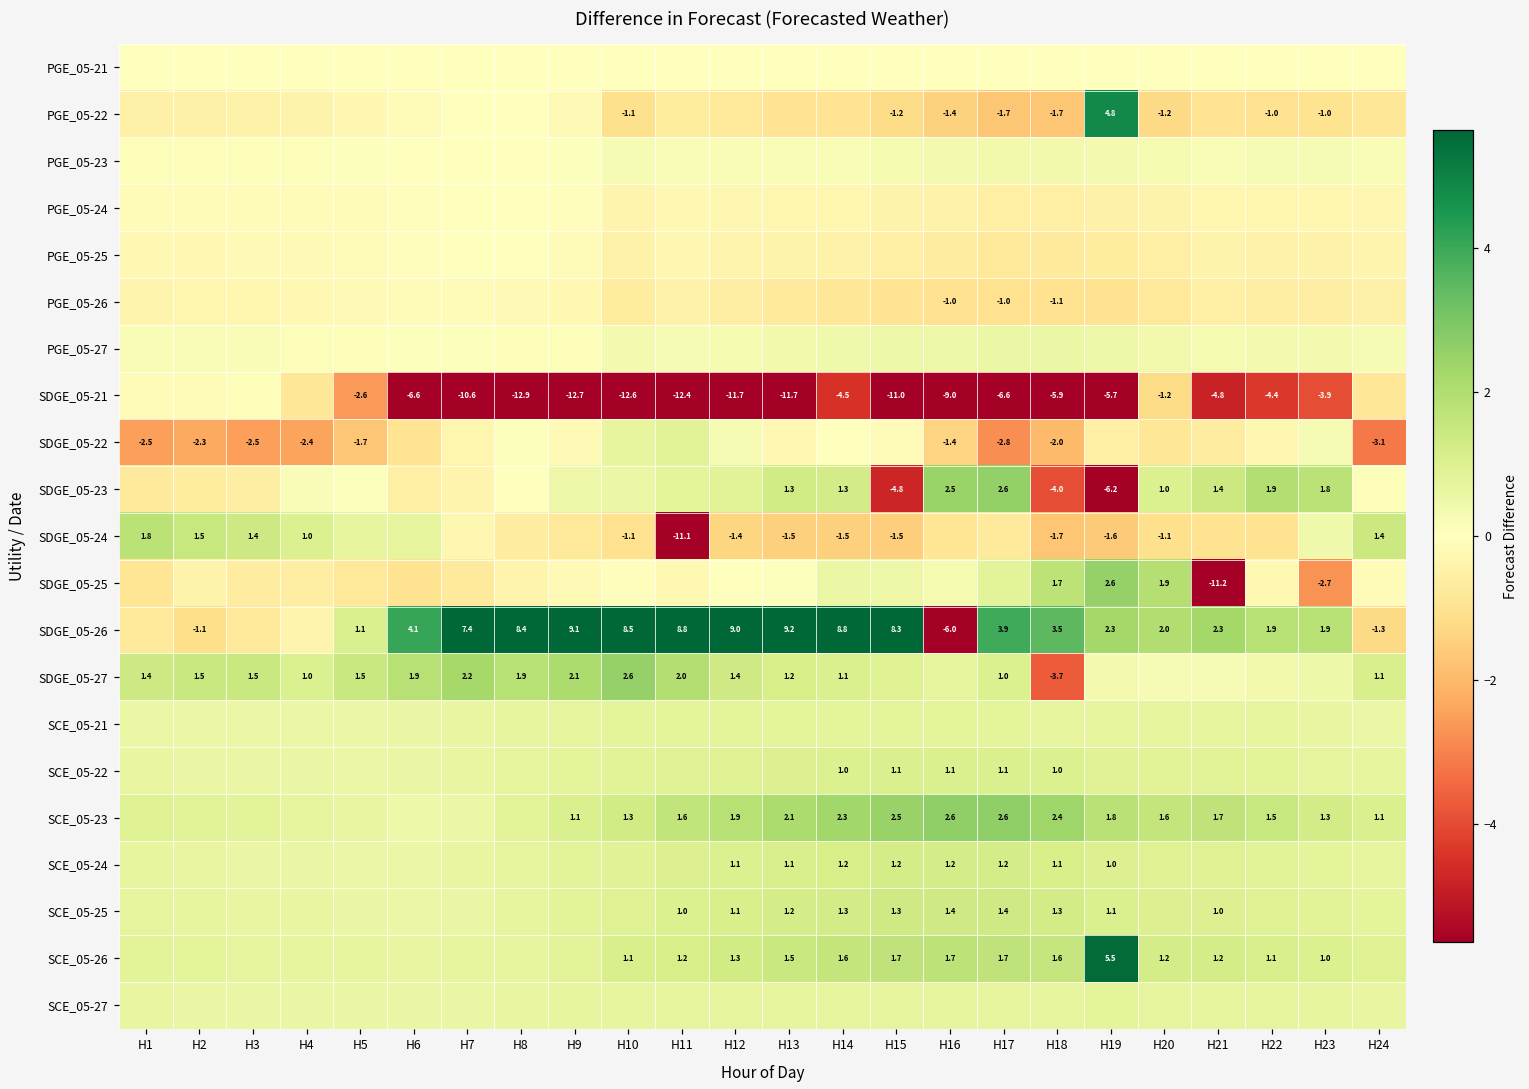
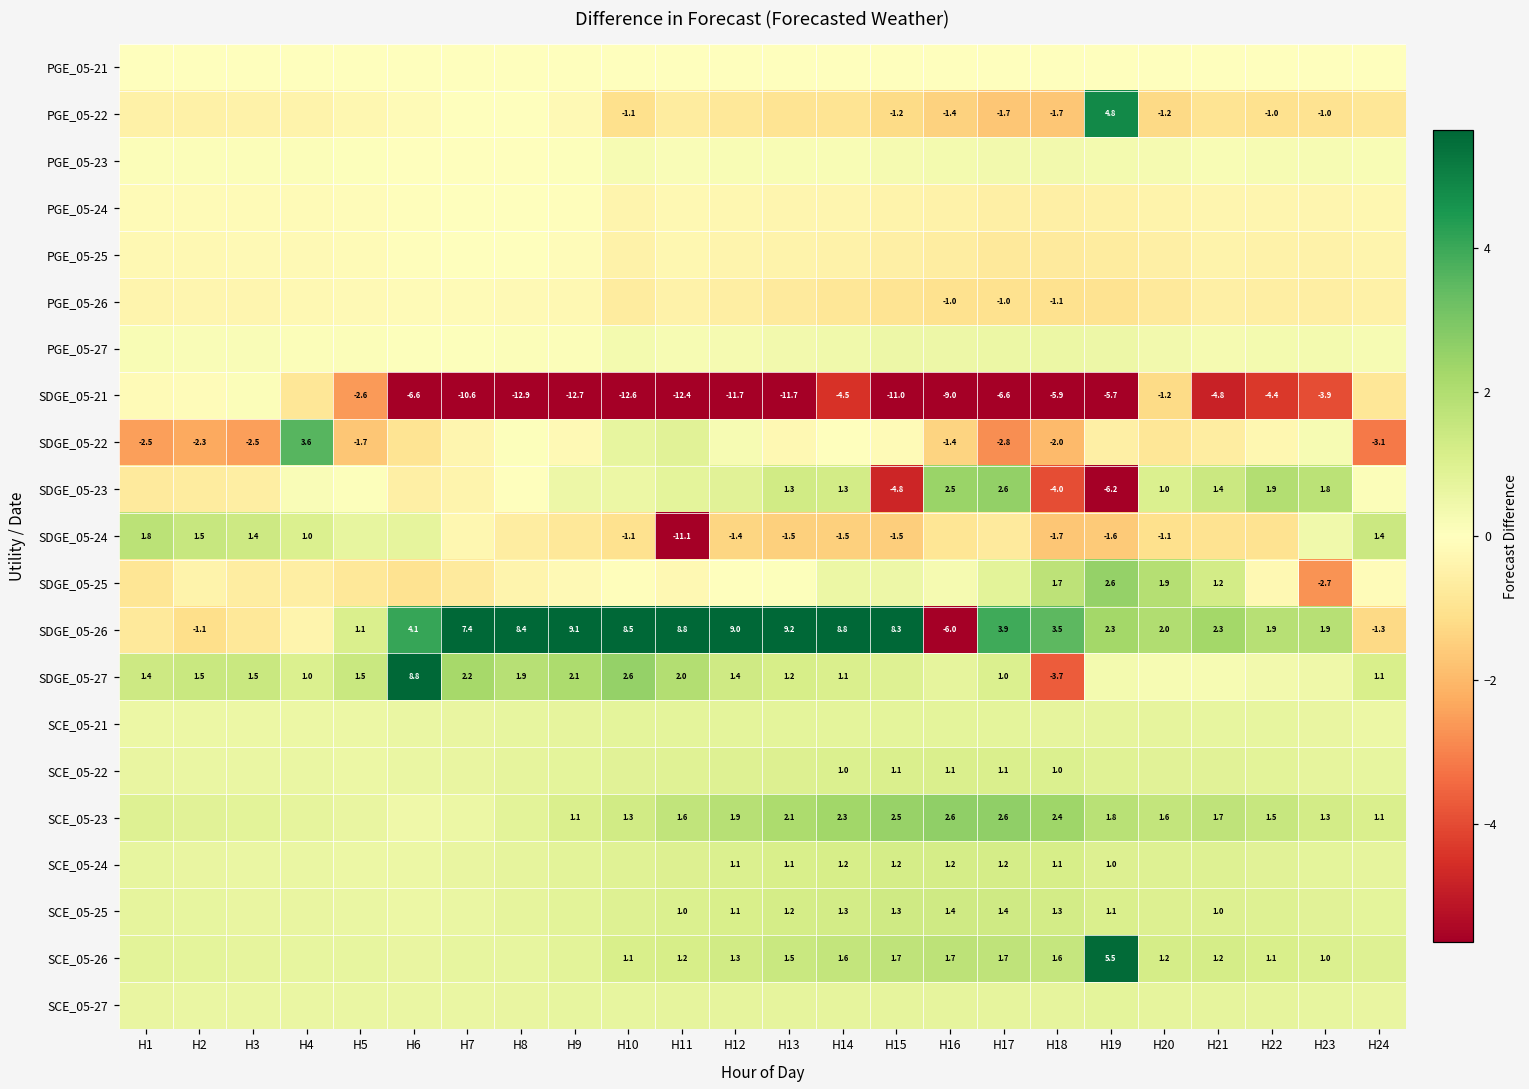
  {
    "PGE_05-22": {
      "H10": -1.1,
      "H15": -1.2,
      "H16": -1.4,
      "H17": -1.7,
      "H18": -1.7,
      "H19": 4.8,
      "H20": -1.2,
      "H22": -1.0,
      "H23": -1.0
    },
    "PGE_05-26": {
      "H16": -1.0,
      "H17": -1.0,
      "H18": -1.1
    },
    "SDGE_05-21": {
      "H5": -2.6,
      "H6": -6.6,
      "H7": -10.6,
      "H8": -12.9,
      "H9": -12.7,
      "H10": -12.6,
      "H11": -12.4,
      "H12": -11.7,
      "H13": -11.7,
      "H14": -4.5,
      "H15": -11.0,
      "H16": -9.0,
      "H17": -6.6,
      "H18": -5.9,
      "H19": -5.7,
      "H20": -1.2,
      "H21": -4.8,
      "H22": -4.4,
      "H23": -3.9
    },
    "SDGE_05-22": {
      "H1": -2.5,
      "H2": -2.3,
      "H3": -2.5,
-     "H4": -2.4,
+     "H4": 3.6,
      "H5": -1.7,
      "H16": -1.4,
      "H17": -2.8,
      "H18": -2.0,
      "H24": -3.1
    },
    "SDGE_05-23": {
      "H13": 1.3,
      "H14": 1.3,
      "H15": -4.8,
      "H16": 2.5,
      "H17": 2.6,
      "H18": -4.0,
      "H19": -6.2,
      "H20": 1.0,
      "H21": 1.4,
      "H22": 1.9,
      "H23": 1.8
    },
    "SDGE_05-24": {
      "H1": 1.8,
      "H2": 1.5,
      "H3": 1.4,
      "H4": 1.0,
      "H10": -1.1,
      "H11": -11.1,
      "H12": -1.4,
      "H13": -1.5,
      "H14": -1.5,
      "H15": -1.5,
      "H18": -1.7,
      "H19": -1.6,
      "H20": -1.1,
      "H24": 1.4
    },
    "SDGE_05-25": {
      "H18": 1.7,
      "H19": 2.6,
      "H20": 1.9,
-     "H21": -11.2,
+     "H21": 1.2,
      "H23": -2.7
    },
    "SDGE_05-26": {
      "H2": -1.1,
      "H5": 1.1,
      "H6": 4.1,
      "H7": 7.4,
      "H8": 8.4,
      "H9": 9.1,
      "H10": 8.5,
      "H11": 8.8,
      "H12": 9.0,
      "H13": 9.2,
      "H14": 8.8,
      "H15": 8.3,
      "H16": -6.0,
      "H17": 3.9,
      "H18": 3.5,
      "H19": 2.3,
      "H20": 2.0,
      "H21": 2.3,
      "H22": 1.9,
      "H23": 1.9,
      "H24": -1.3
    },
    "SDGE_05-27": {
      "H1": 1.4,
      "H2": 1.5,
      "H3": 1.5,
      "H4": 1.0,
      "H5": 1.5,
-     "H6": 1.9,
+     "H6": 8.8,
      "H7": 2.2,
      "H8": 1.9,
      "H9": 2.1,
      "H10": 2.6,
      "H11": 2.0,
      "H12": 1.4,
      "H13": 1.2,
      "H14": 1.1,
      "H17": 1.0,
      "H18": -3.7,
      "H24": 1.1
    },
    "SCE_05-22": {
      "H14": 1.0,
      "H15": 1.1,
      "H16": 1.1,
      "H17": 1.1,
      "H18": 1.0
    },
    "SCE_05-23": {
      "H9": 1.1,
      "H10": 1.3,
      "H11": 1.6,
      "H12": 1.9,
      "H13": 2.1,
      "H14": 2.3,
      "H15": 2.5,
      "H16": 2.6,
      "H17": 2.6,
      "H18": 2.4,
      "H19": 1.8,
      "H20": 1.6,
      "H21": 1.7,
      "H22": 1.5,
      "H23": 1.3,
      "H24": 1.1
    },
    "SCE_05-24": {
      "H12": 1.1,
      "H13": 1.1,
      "H14": 1.2,
      "H15": 1.2,
      "H16": 1.2,
      "H17": 1.2,
      "H18": 1.1,
      "H19": 1.0
    },
    "SCE_05-25": {
      "H11": 1.0,
      "H12": 1.1,
      "H13": 1.2,
      "H14": 1.3,
      "H15": 1.3,
      "H16": 1.4,
      "H17": 1.4,
      "H18": 1.3,
      "H19": 1.1,
      "H21": 1.0
    },
    "SCE_05-26": {
      "H10": 1.1,
      "H11": 1.2,
      "H12": 1.3,
      "H13": 1.5,
      "H14": 1.6,
      "H15": 1.7,
      "H16": 1.7,
      "H17": 1.7,
      "H18": 1.6,
      "H19": 5.5,
      "H20": 1.2,
      "H21": 1.2,
      "H22": 1.1,
      "H23": 1.0
    }
  }
